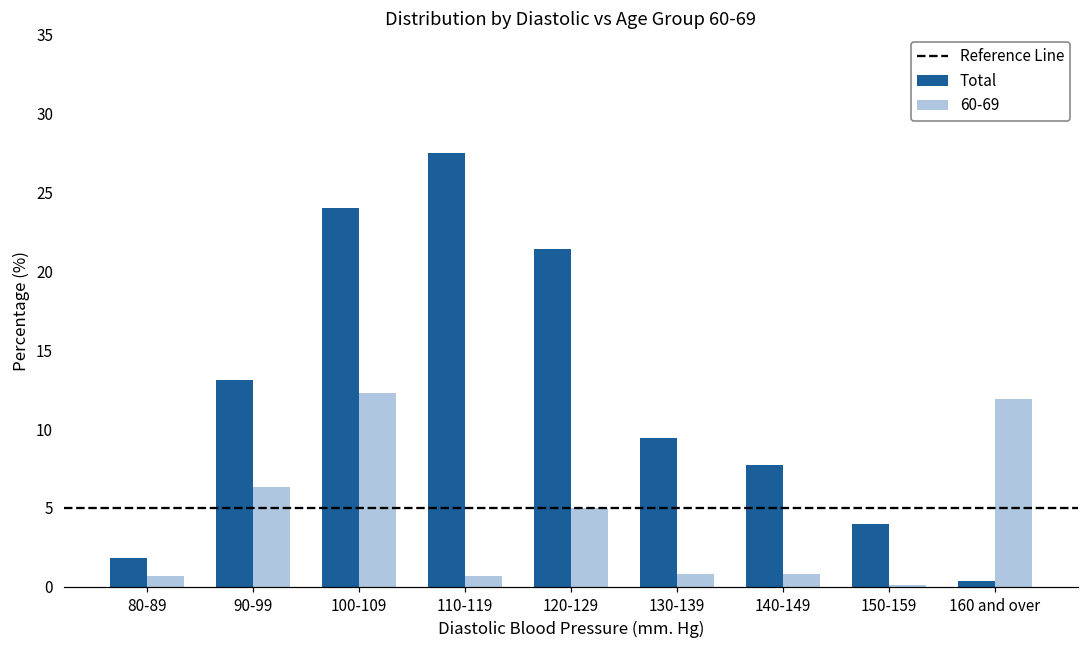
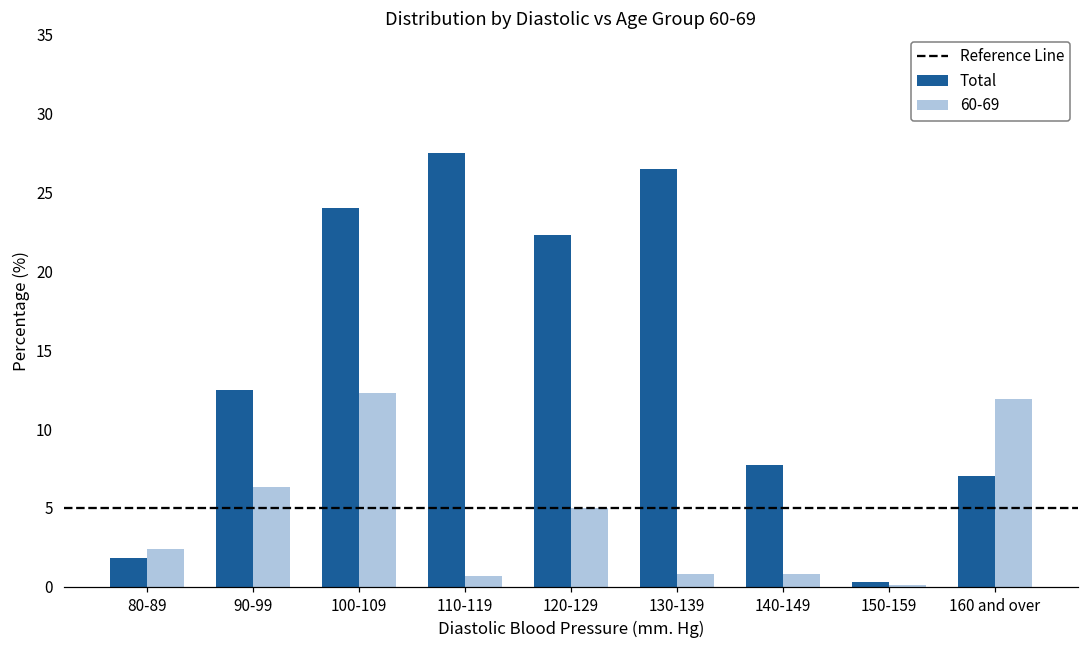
  {
    "Total": {
      "80-89": 1.8,
-     "90-99": 13.1,
+     "90-99": 12.5,
      "100-109": 24.0,
      "110-119": 27.5,
-     "120-129": 21.4,
-     "130-139": 9.4,
+     "120-129": 22.3,
+     "130-139": 26.5,
      "140-149": 7.7,
-     "150-159": 4.0,
-     "160 and over": 0.4
+     "150-159": 0.3,
+     "160 and over": 7.0
    },
    "60-69": {
-     "80-89": 0.7,
+     "80-89": 2.4,
      "90-99": 6.3,
      "100-109": 12.3,
      "110-119": 0.7,
      "120-129": 5.0,
      "130-139": 0.8,
      "140-149": 0.8,
      "160 and over": 11.9
    }
  }
